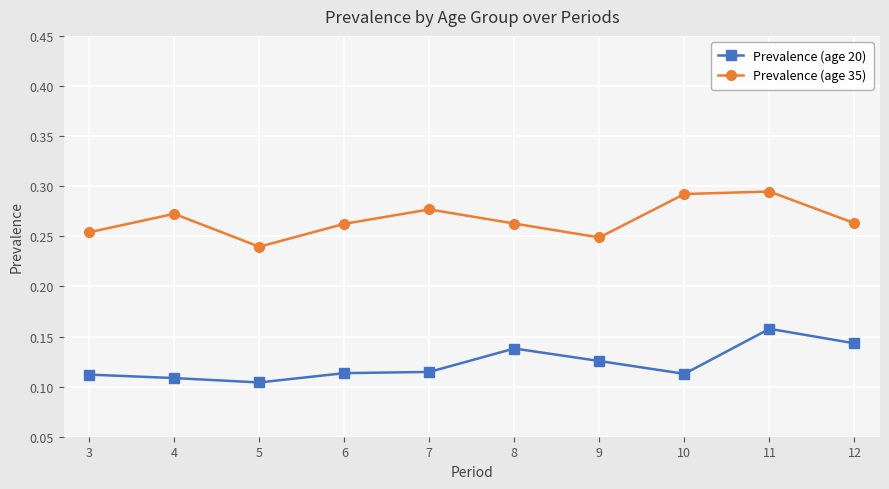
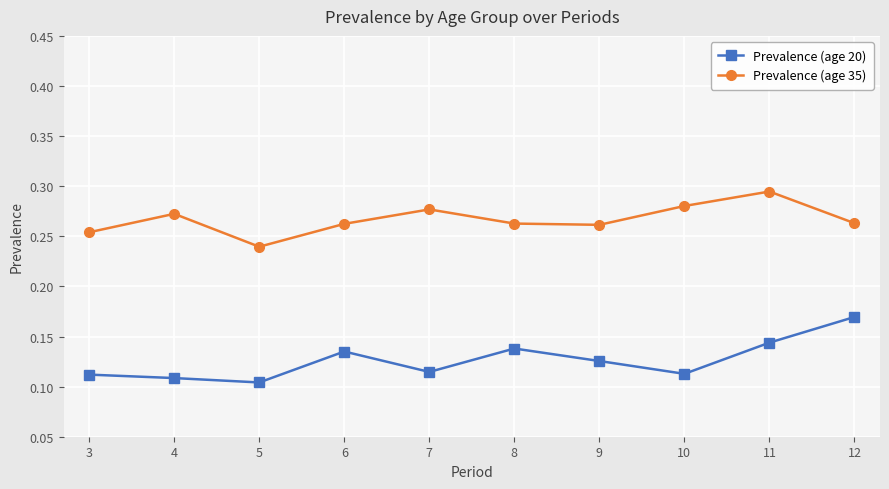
  {
    "Prevalence (age 20)": {
      "3": 0.112,
      "4": 0.109,
      "5": 0.104,
-     "6": 0.113,
+     "6": 0.135,
      "7": 0.115,
      "8": 0.138,
      "9": 0.126,
      "10": 0.113,
-     "11": 0.158,
-     "12": 0.143
+     "11": 0.144,
+     "12": 0.169
    },
    "Prevalence (age 35)": {
      "3": 0.254,
      "4": 0.272,
      "5": 0.240,
      "6": 0.262,
      "7": 0.277,
      "8": 0.263,
-     "9": 0.249,
-     "10": 0.292,
+     "9": 0.261,
+     "10": 0.280,
      "11": 0.295,
      "12": 0.263
    }
  }
